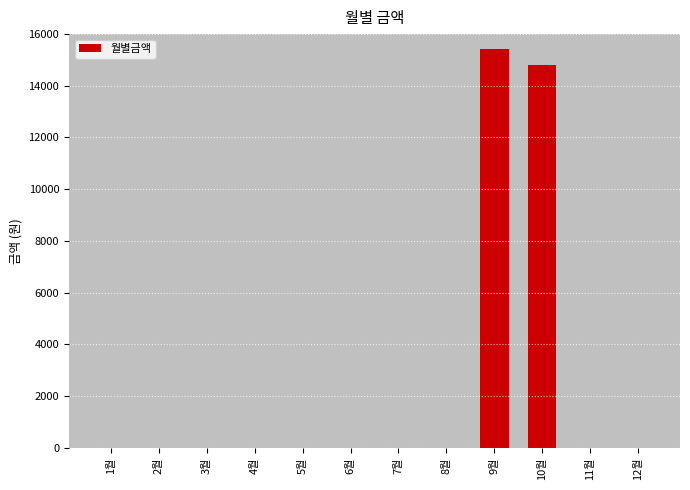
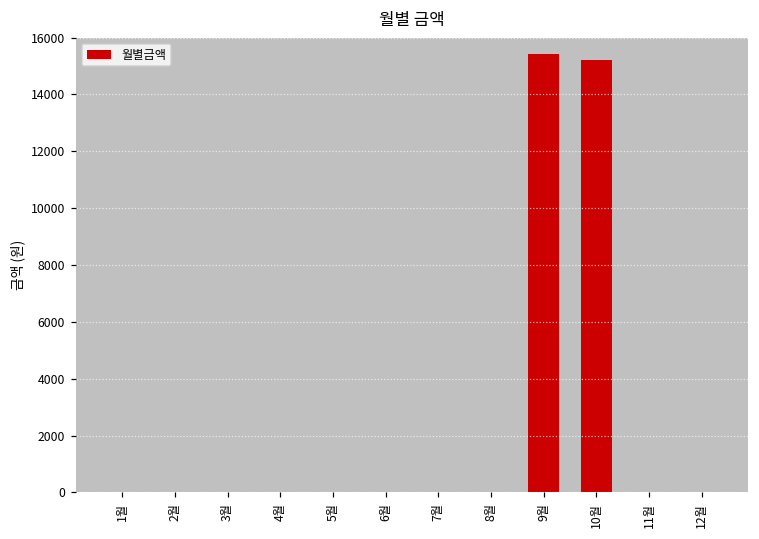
  {
    "1월": 0,
    "2월": 0,
    "3월": 0,
    "4월": 0,
    "5월": 0,
    "6월": 0,
    "7월": 0,
    "8월": 0,
    "9월": 15400,
-   "10월": 14800,
+   "10월": 15200,
    "11월": 0,
    "12월": 0
  }
